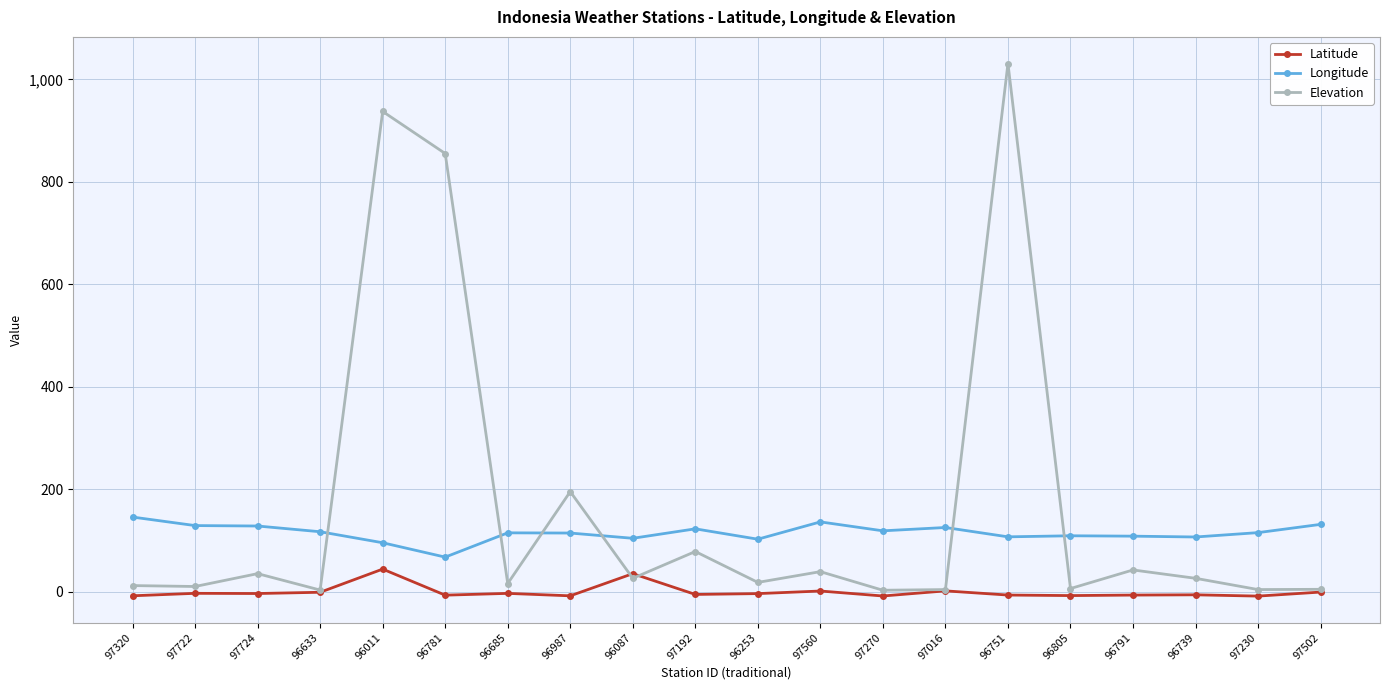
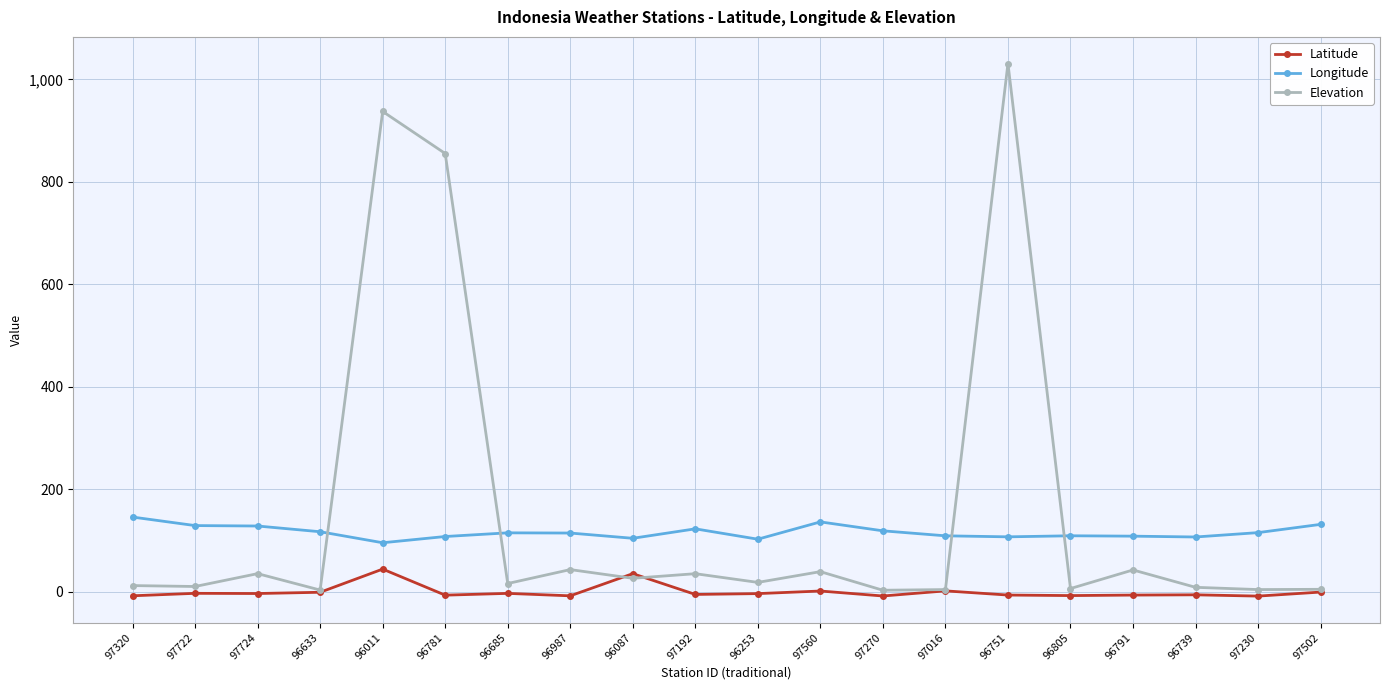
  {
    "Latitude": {
      "97320": "-10",
      "97722": "0",
      "97724": "0",
      "96011": "40",
      "96781": "-10",
      "96685": "0",
      "96987": "-10",
      "96087": "40",
      "97192": "-10",
      "96253": "0",
      "97560": "0",
      "97270": "-10",
      "96751": "-10",
      "96805": "-10",
      "96791": "-10",
      "96739": "-10",
      "97230": "-10",
      "97502": "0"
    },
    "Longitude": {
      "97320": "150",
      "97722": "130",
      "97724": "130",
      "96633": "120",
      "96011": "100",
-     "96781": "70",
+     "96781": "110",
      "96685": "110",
      "96987": "110",
      "96087": "100",
      "97192": "120",
      "96253": "100",
      "97560": "140",
      "97270": "120",
-     "97016": "130",
+     "97016": "110",
      "96751": "110",
      "96805": "110",
      "96791": "110",
      "96739": "110",
      "97230": "120",
      "97502": "130"
    },
    "Elevation": {
      "97320": "10",
      "97722": "10",
      "97724": "40",
      "96011": "940",
      "96781": "860",
      "96685": "20",
-     "96987": "200",
+     "96987": "40",
      "96087": "30",
-     "97192": "80",
+     "97192": "40",
      "96253": "20",
      "97560": "40",
      "97270": "0",
      "96751": "1,030",
      "96805": "10",
      "96791": "40",
-     "96739": "30",
+     "96739": "10",
      "97230": "0",
      "97502": "0"
    }
  }
